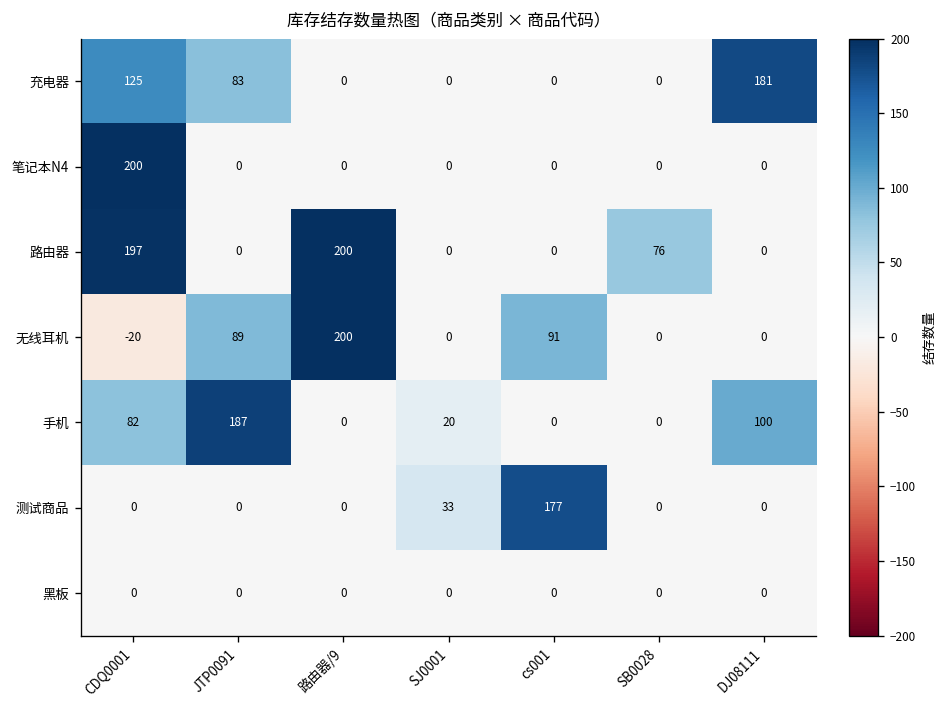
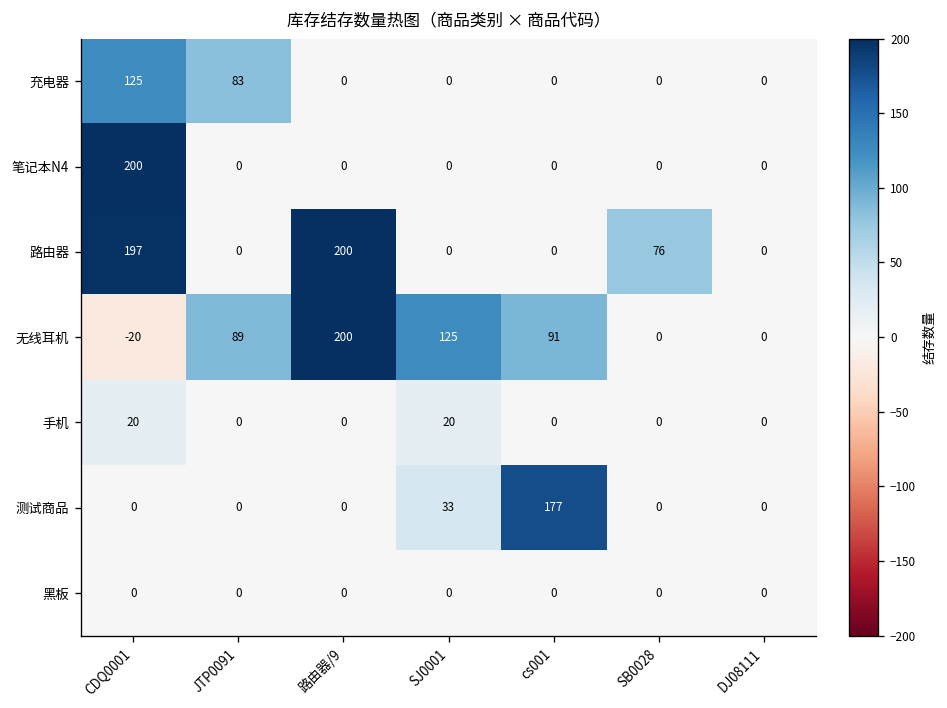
  {
    "充电器": {
      "CDQ0001": 125,
      "JTP0091": 83,
      "路由器/9": 0,
      "SJ0001": 0,
      "cs001": 0,
      "SB0028": 0,
-     "DJ08111": 181
+     "DJ08111": 0
    },
    "笔记本N4": {
      "CDQ0001": 200,
      "JTP0091": 0,
      "路由器/9": 0,
      "SJ0001": 0,
      "cs001": 0,
      "SB0028": 0,
      "DJ08111": 0
    },
    "路由器": {
      "CDQ0001": 197,
      "JTP0091": 0,
      "路由器/9": 200,
      "SJ0001": 0,
      "cs001": 0,
      "SB0028": 76,
      "DJ08111": 0
    },
    "无线耳机": {
      "CDQ0001": -20,
      "JTP0091": 89,
      "路由器/9": 200,
-     "SJ0001": 0,
+     "SJ0001": 125,
      "cs001": 91,
      "SB0028": 0,
      "DJ08111": 0
    },
    "手机": {
-     "CDQ0001": 82,
-     "JTP0091": 187,
+     "CDQ0001": 20,
+     "JTP0091": 0,
      "路由器/9": 0,
      "SJ0001": 20,
      "cs001": 0,
      "SB0028": 0,
-     "DJ08111": 100
+     "DJ08111": 0
    },
    "测试商品": {
      "CDQ0001": 0,
      "JTP0091": 0,
      "路由器/9": 0,
      "SJ0001": 33,
      "cs001": 177,
      "SB0028": 0,
      "DJ08111": 0
    },
    "黑板": {
      "CDQ0001": 0,
      "JTP0091": 0,
      "路由器/9": 0,
      "SJ0001": 0,
      "cs001": 0,
      "SB0028": 0,
      "DJ08111": 0
    }
  }
